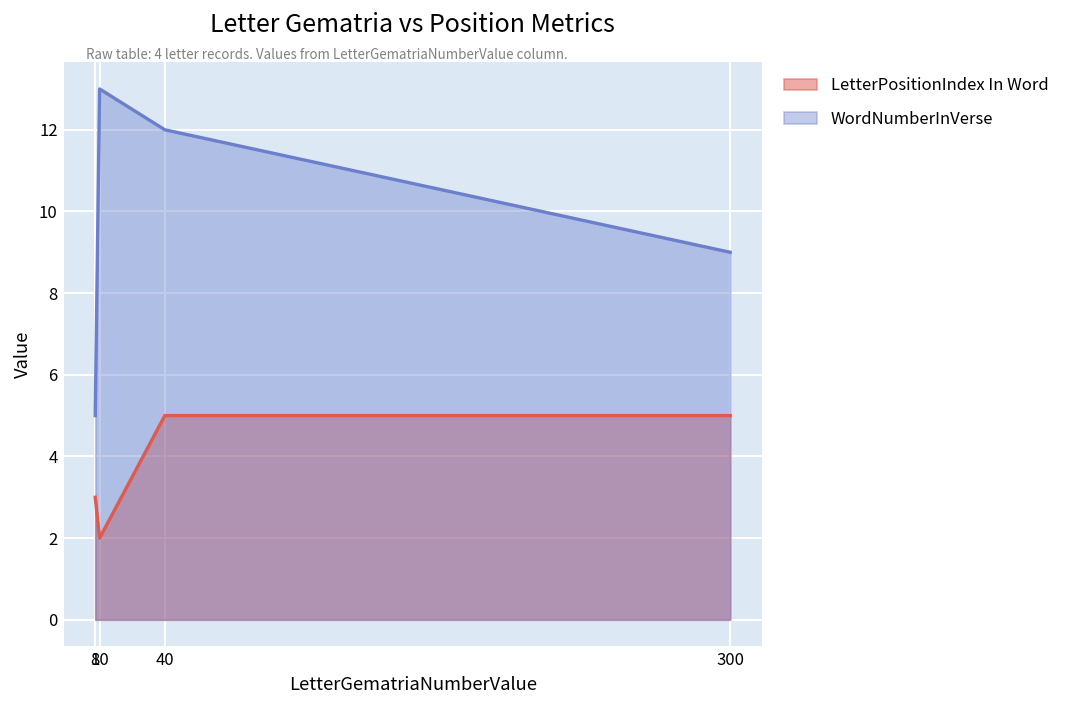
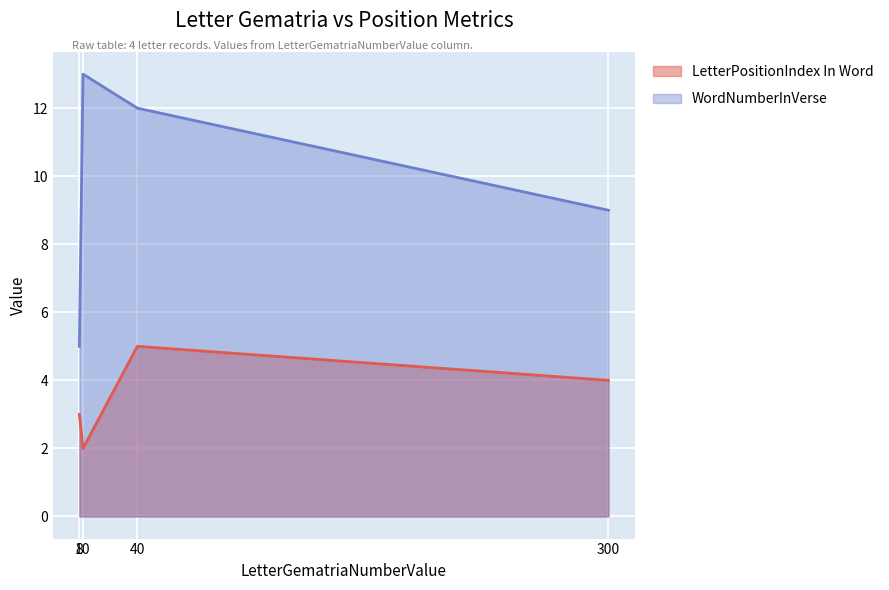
  {
    "LetterPositionIndex In Word": {
      "40": 5,
-     "300": 5
+     "300": 4
    },
    "WordNumberInVerse": {
      "40": 12,
      "300": 9
    }
  }
